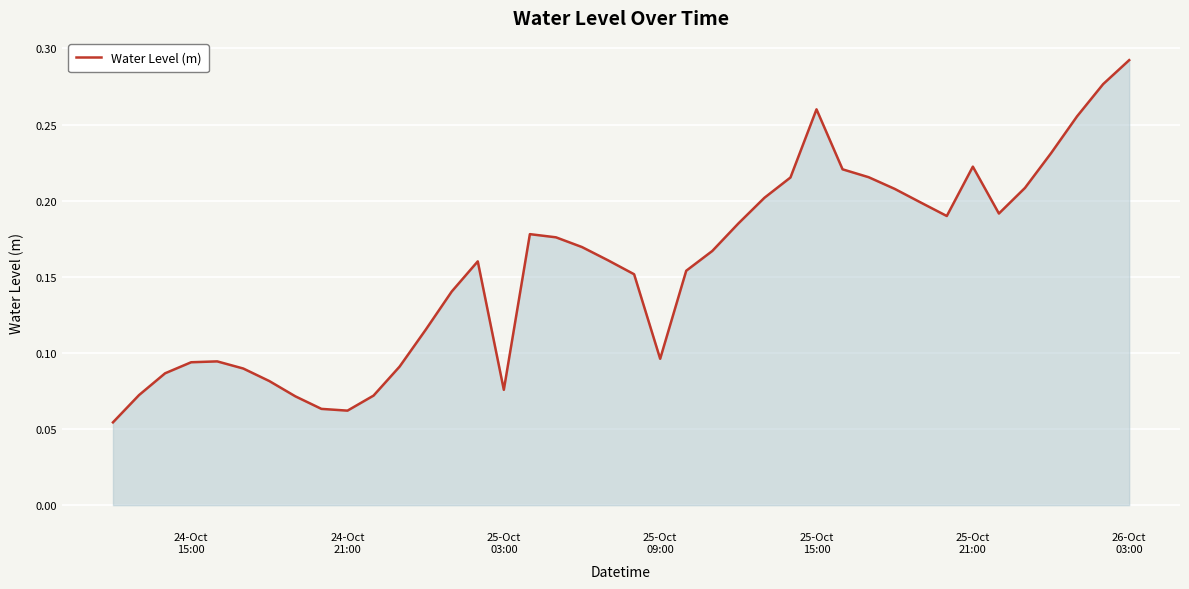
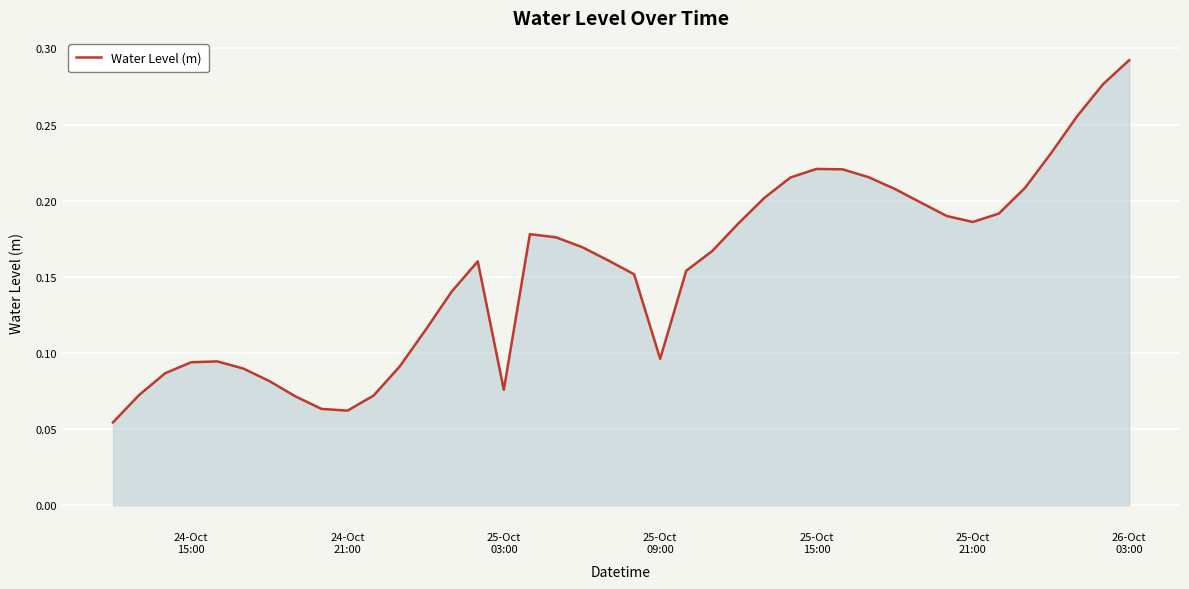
  {
    "24-Oct 15:00": 0.094,
    "24-Oct 21:00": 0.062,
    "25-Oct 03:00": 0.076,
    "25-Oct 09:00": 0.096,
-   "25-Oct 15:00": 0.260,
-   "25-Oct 21:00": 0.222,
+   "25-Oct 15:00": 0.221,
+   "25-Oct 21:00": 0.186,
    "26-Oct 03:00": 0.292
  }
